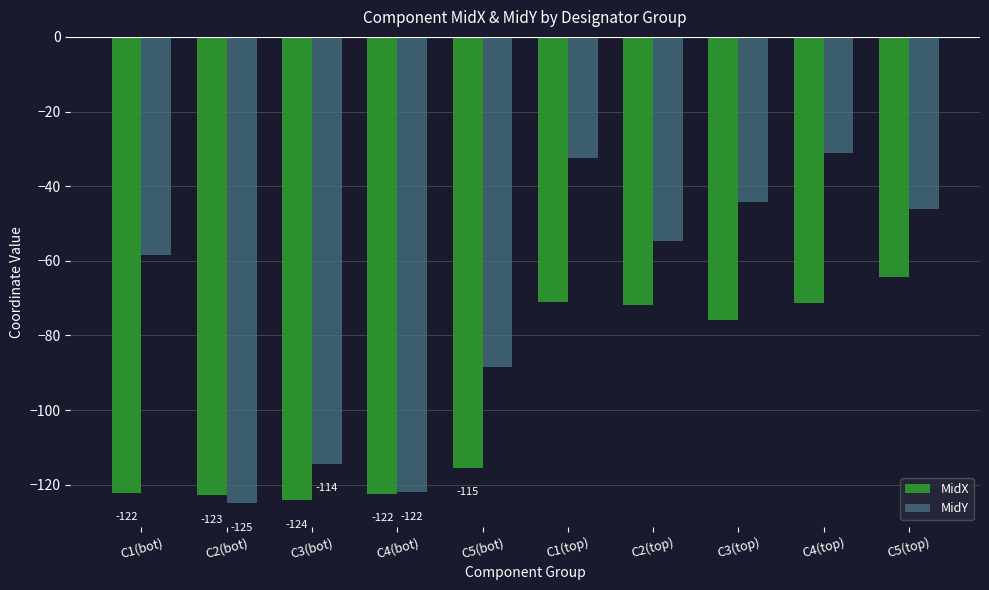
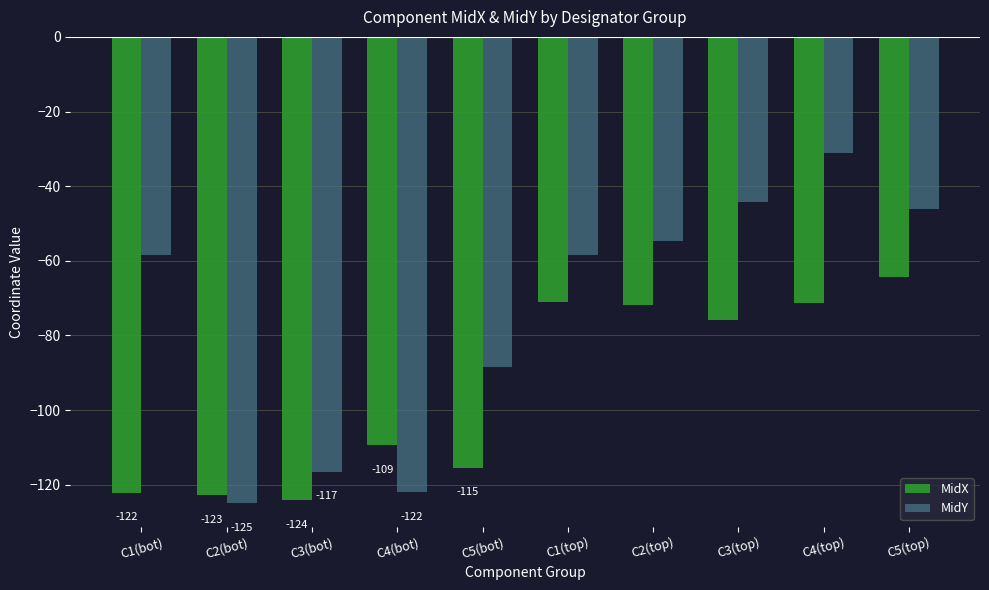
  {
    "MidX": {
      "C1(bot)": -122,
      "C2(bot)": -123,
      "C3(bot)": -124,
-     "C4(bot)": -122,
+     "C4(bot)": -109,
      "C5(bot)": -115
    },
    "MidY": {
      "C2(bot)": -125,
-     "C3(bot)": -114,
+     "C3(bot)": -117,
      "C4(bot)": -122,
-     "C1(top)": -33
+     "C1(top)": -58
    }
  }
